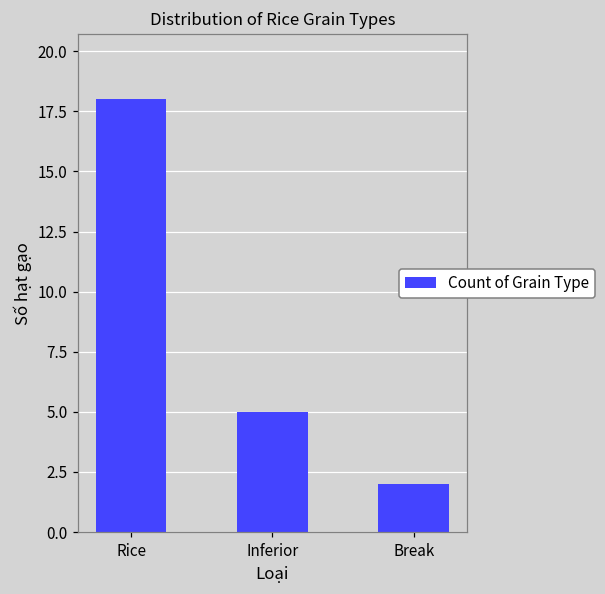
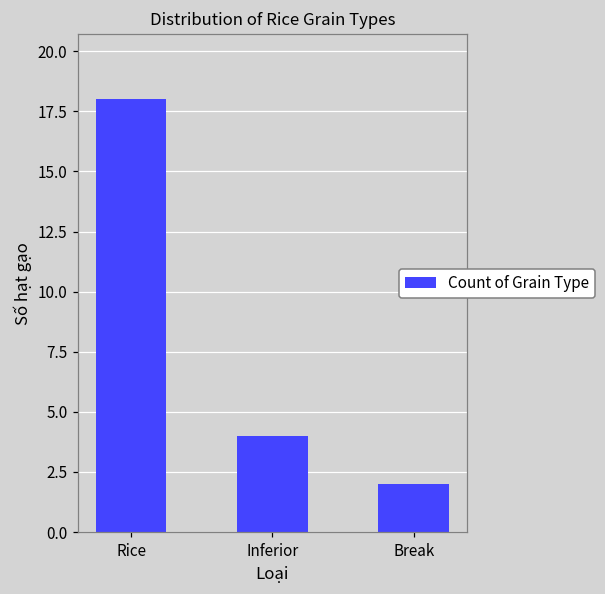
  {
    "Rice": 18,
-   "Inferior": 5,
+   "Inferior": 4,
    "Break": 2
  }
